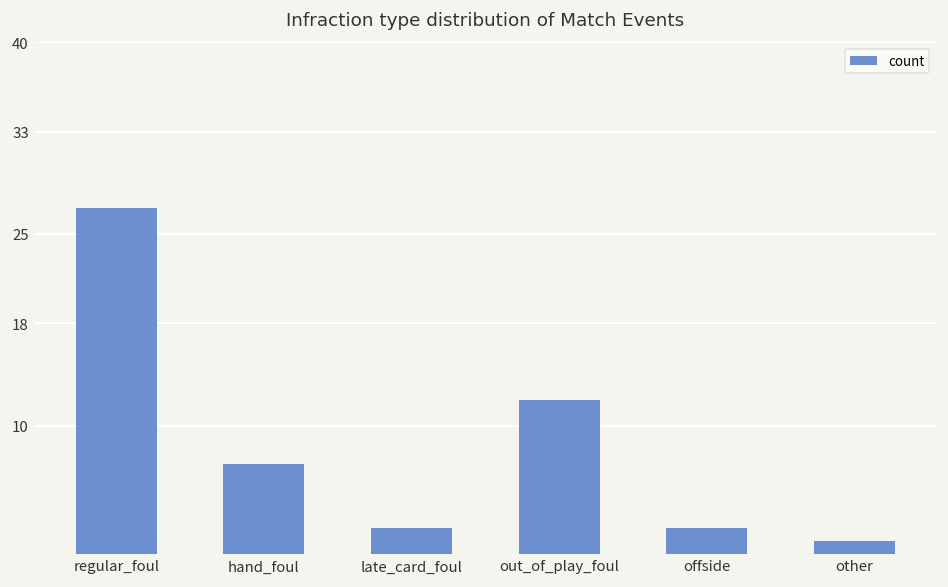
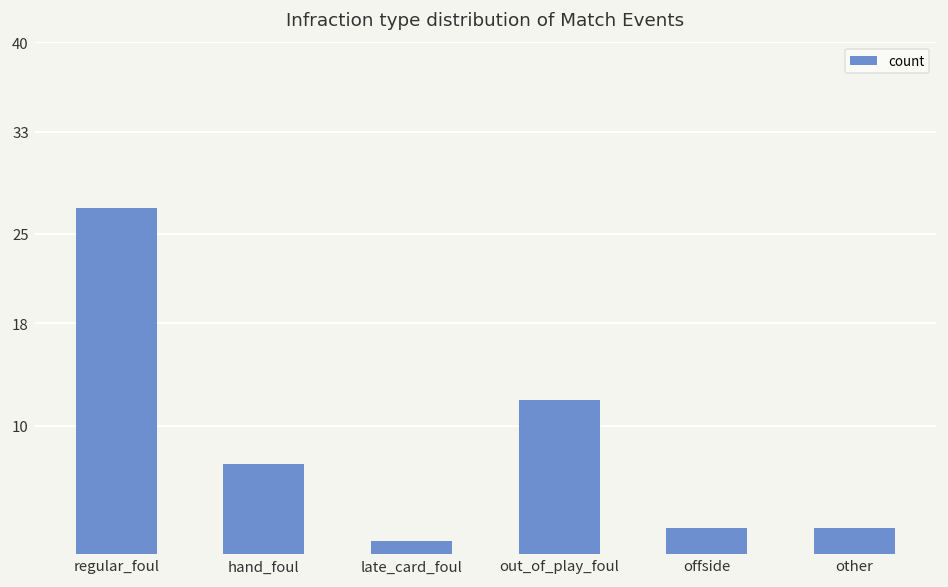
  {
    "regular_foul": 27,
    "hand_foul": 7,
-   "late_card_foul": 2,
+   "late_card_foul": 1,
    "out_of_play_foul": 12,
    "offside": 2,
-   "other": 1
+   "other": 2
  }
